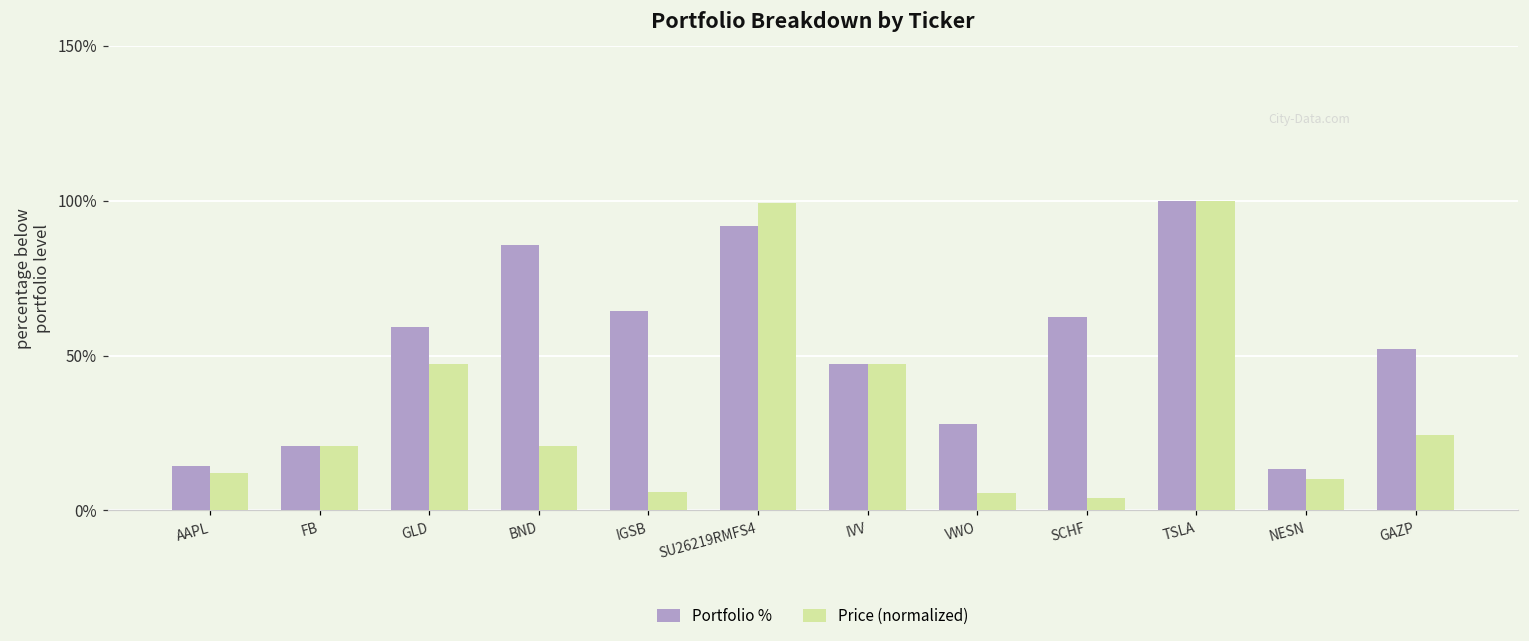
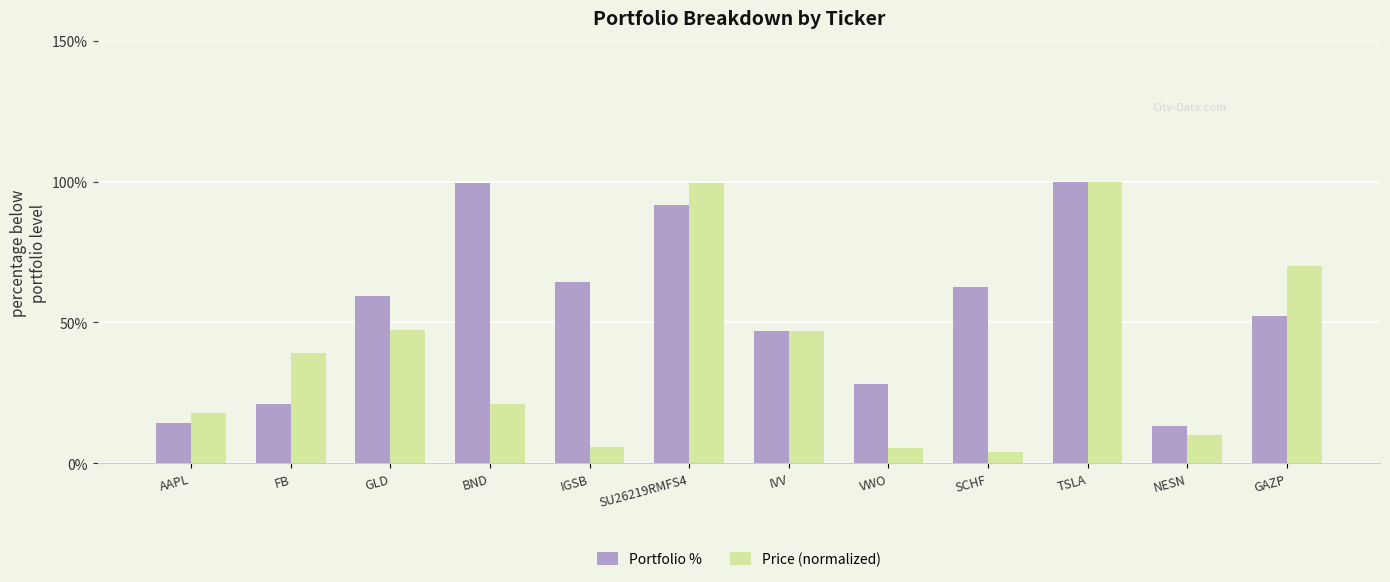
  {
    "Portfolio %": {
      "AAPL": "14%",
      "FB": "21%",
      "GLD": "59%",
-     "BND": "86%",
+     "BND": "100%",
      "IGSB": "64%",
      "SU26219RMFS4": "92%",
      "IVV": "47%",
      "VWO": "28%",
      "SCHF": "62%",
      "TSLA": "100%",
      "NESN": "13%",
      "GAZP": "52%"
    },
    "Price (normalized)": {
-     "AAPL": "12%",
-     "FB": "21%",
+     "AAPL": "18%",
+     "FB": "39%",
      "GLD": "47%",
      "BND": "21%",
      "IGSB": "6%",
      "SU26219RMFS4": "99%",
      "IVV": "47%",
      "VWO": "6%",
      "SCHF": "4%",
      "TSLA": "100%",
      "NESN": "10%",
-     "GAZP": "24%"
+     "GAZP": "70%"
    }
  }
